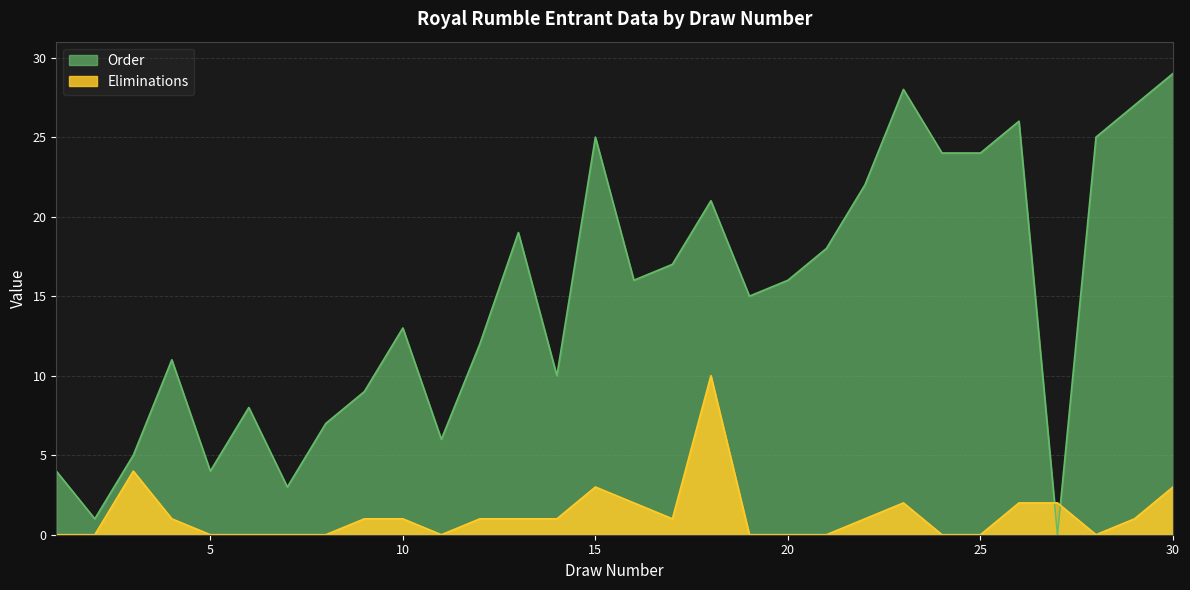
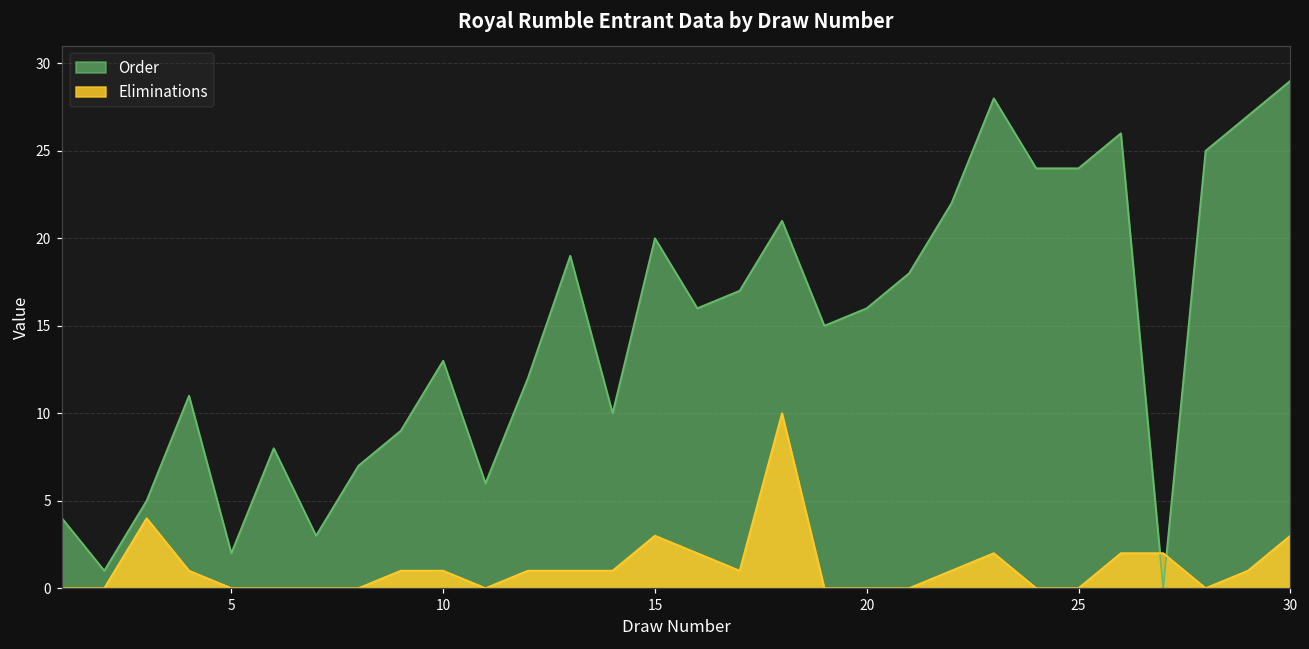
  {
    "Order": {
-     "5": 4,
+     "5": 2,
      "10": 13,
-     "15": 25,
+     "15": 20,
      "20": 16,
      "25": 24,
      "30": 29
    },
    "Eliminations": {
      "5": 0,
      "10": 1,
      "15": 3,
      "20": 0,
      "25": 0,
      "30": 3
    }
  }
